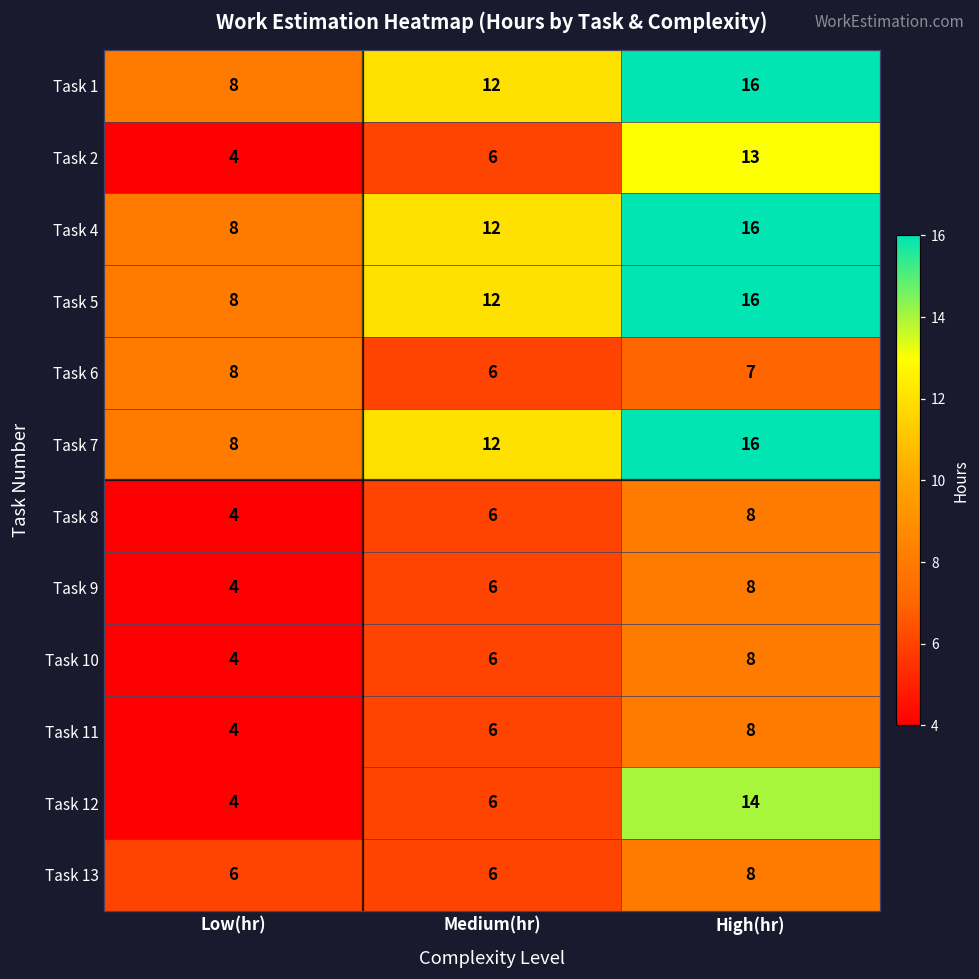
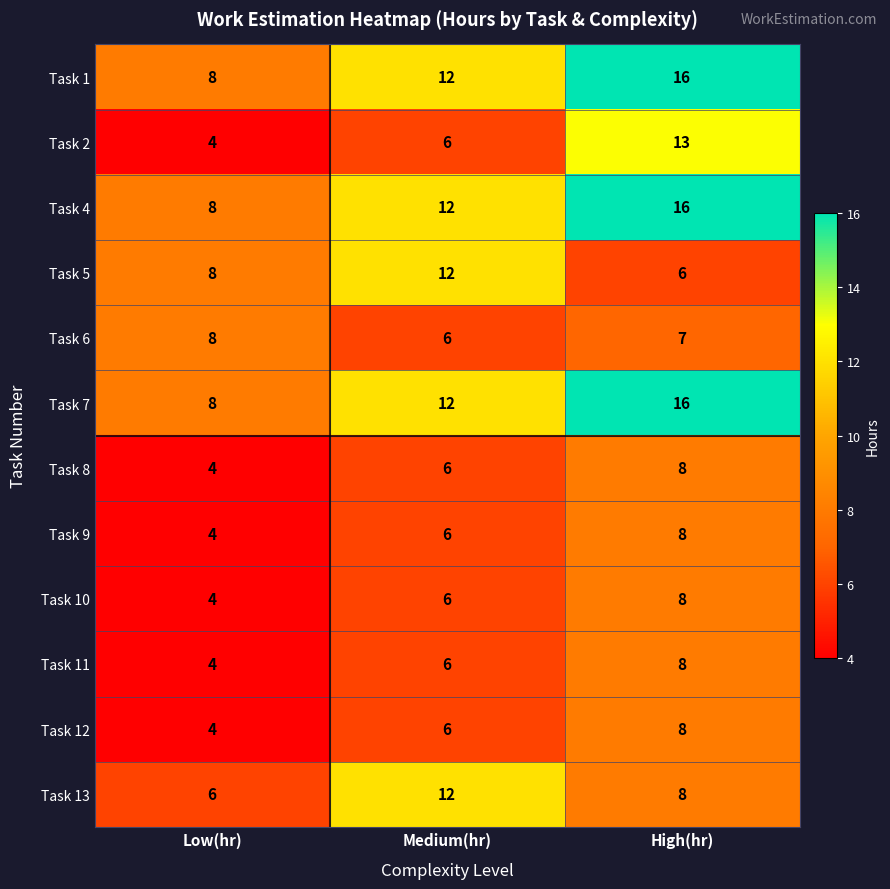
  {
    "Task 1": {
      "Low(hr)": 8,
      "Medium(hr)": 12,
      "High(hr)": 16
    },
    "Task 2": {
      "Low(hr)": 4,
      "Medium(hr)": 6,
      "High(hr)": 13
    },
    "Task 4": {
      "Low(hr)": 8,
      "Medium(hr)": 12,
      "High(hr)": 16
    },
    "Task 5": {
      "Low(hr)": 8,
      "Medium(hr)": 12,
-     "High(hr)": 16
+     "High(hr)": 6
    },
    "Task 6": {
      "Low(hr)": 8,
      "Medium(hr)": 6,
      "High(hr)": 7
    },
    "Task 7": {
      "Low(hr)": 8,
      "Medium(hr)": 12,
      "High(hr)": 16
    },
    "Task 8": {
      "Low(hr)": 4,
      "Medium(hr)": 6,
      "High(hr)": 8
    },
    "Task 9": {
      "Low(hr)": 4,
      "Medium(hr)": 6,
      "High(hr)": 8
    },
    "Task 10": {
      "Low(hr)": 4,
      "Medium(hr)": 6,
      "High(hr)": 8
    },
    "Task 11": {
      "Low(hr)": 4,
      "Medium(hr)": 6,
      "High(hr)": 8
    },
    "Task 12": {
      "Low(hr)": 4,
      "Medium(hr)": 6,
-     "High(hr)": 14
+     "High(hr)": 8
    },
    "Task 13": {
      "Low(hr)": 6,
-     "Medium(hr)": 6,
+     "Medium(hr)": 12,
      "High(hr)": 8
    }
  }
